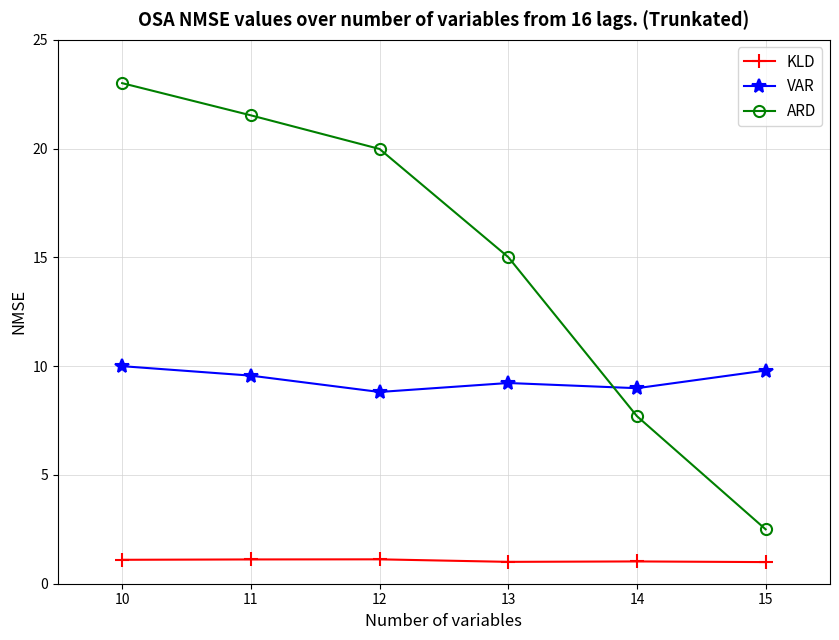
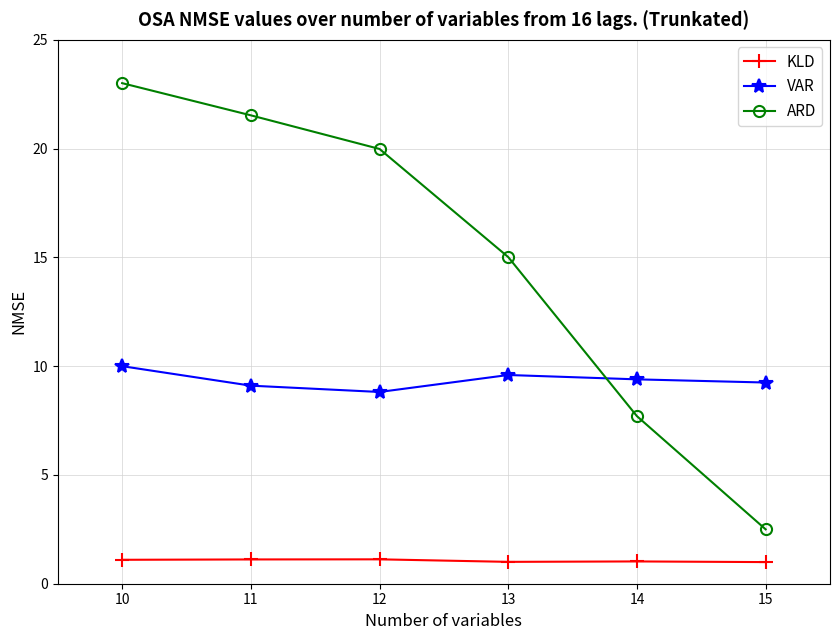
  {
    "KLD": {
      "10": 1.1,
      "11": 1.1,
      "12": 1.1,
      "13": 1.0,
      "14": 1.0,
      "15": 1.0
    },
    "VAR": {
      "10": 10.0,
-     "11": 9.6,
+     "11": 9.1,
      "12": 8.8,
-     "13": 9.2,
-     "14": 9.0,
-     "15": 9.8
+     "13": 9.6,
+     "14": 9.4,
+     "15": 9.2
    },
    "ARD": {
      "10": 23.0,
      "11": 21.5,
      "12": 20.0,
      "13": 15.0,
      "14": 7.7,
      "15": 2.5
    }
  }
